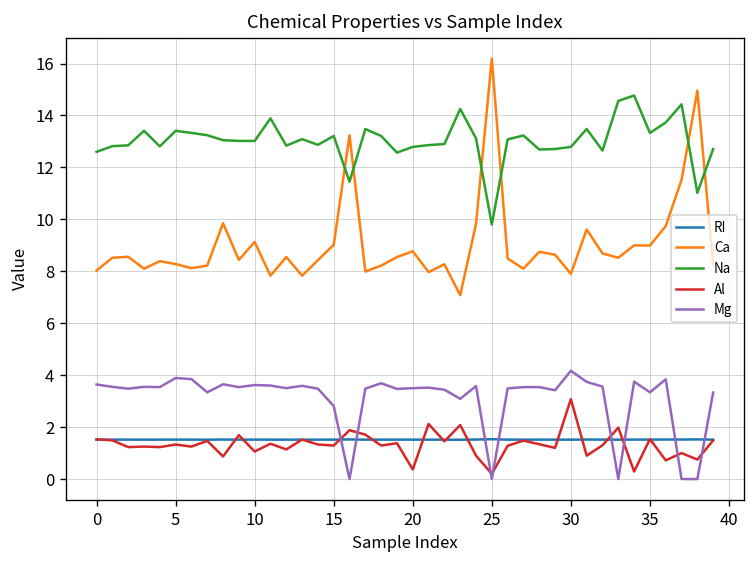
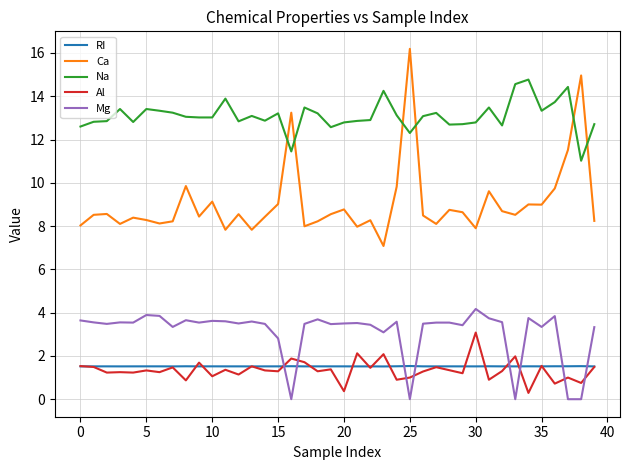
  {
    "RI": {
      "5": 1.5,
      "10": 1.5,
      "15": 1.5,
      "20": 1.5,
      "25": 1.5,
      "30": 1.5
    },
    "Ca": {
      "0": 8.0,
      "5": 8.3,
      "10": 9.1,
      "15": 9.0,
      "20": 8.8,
      "25": 16.2,
      "30": 7.9,
      "35": 9.0
    },
    "Na": {
      "0": 12.6,
      "5": 13.4,
      "10": 13.0,
      "15": 13.2,
      "20": 12.8,
-     "25": 9.8,
+     "25": 12.3,
      "30": 12.8,
      "35": 13.3
    },
    "Al": {
      "5": 1.3,
      "10": 1.1,
      "15": 1.3,
      "20": 0.4,
-     "25": 0.2,
+     "25": 1.0,
      "30": 3.1
    },
    "Mg": {
      "0": 3.6,
      "5": 3.9,
      "10": 3.6,
      "15": 2.8,
      "20": 3.5,
      "25": 0.0,
      "30": 4.2,
      "35": 3.3
    }
  }
